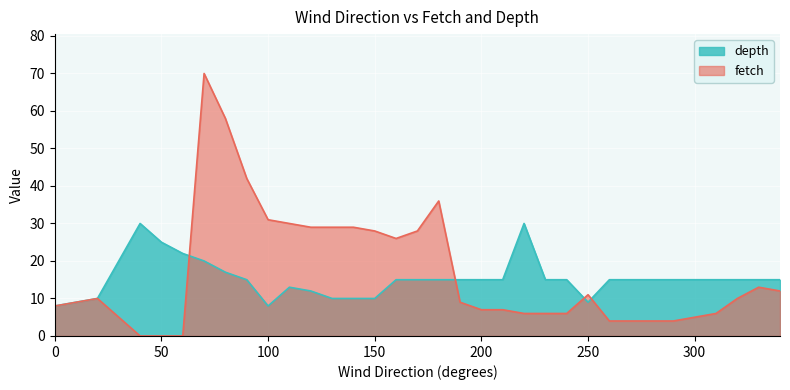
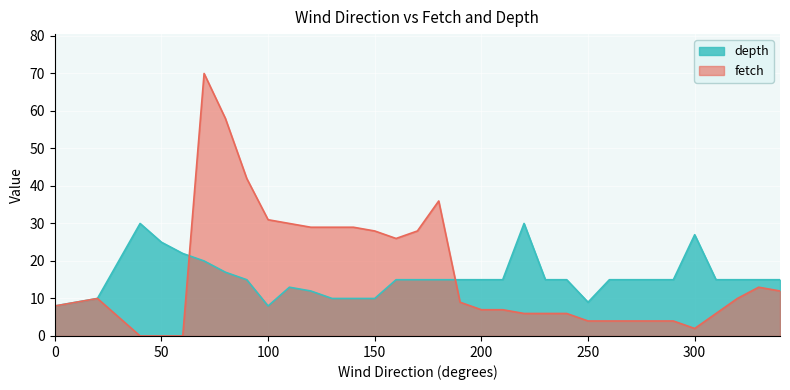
  {
    "depth": {
      "50": 25,
      "100": 8,
      "150": 10,
      "200": 15,
      "250": 9,
-     "300": 15
+     "300": 27
    },
    "fetch": {
      "50": 0,
      "100": 31,
      "150": 28,
      "200": 7,
-     "250": 11,
-     "300": 5
+     "250": 4,
+     "300": 2
    }
  }
